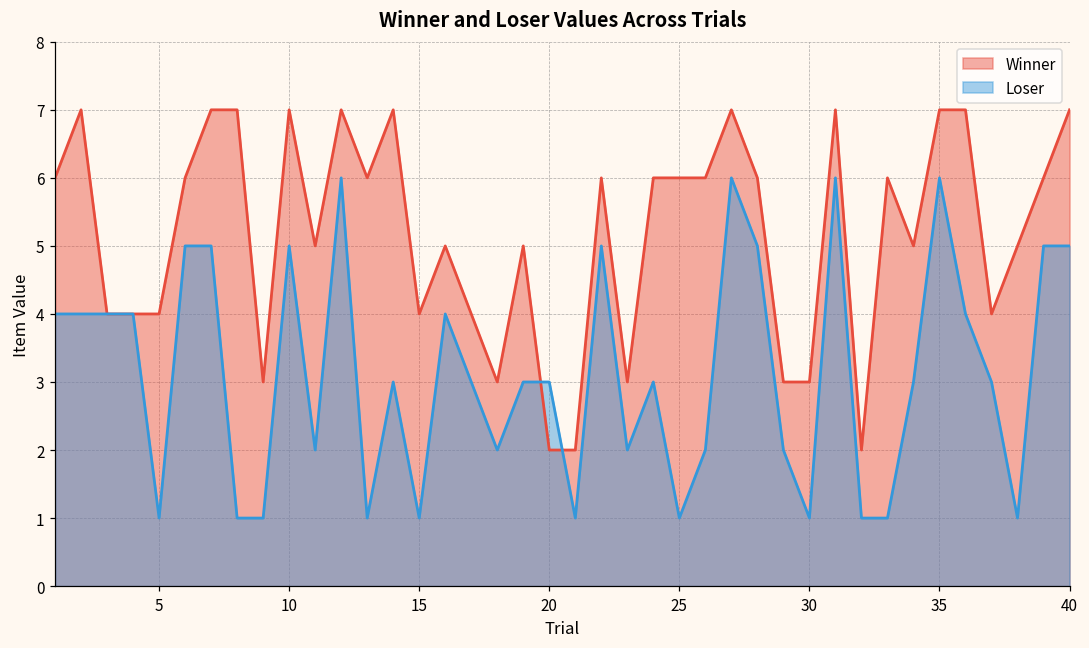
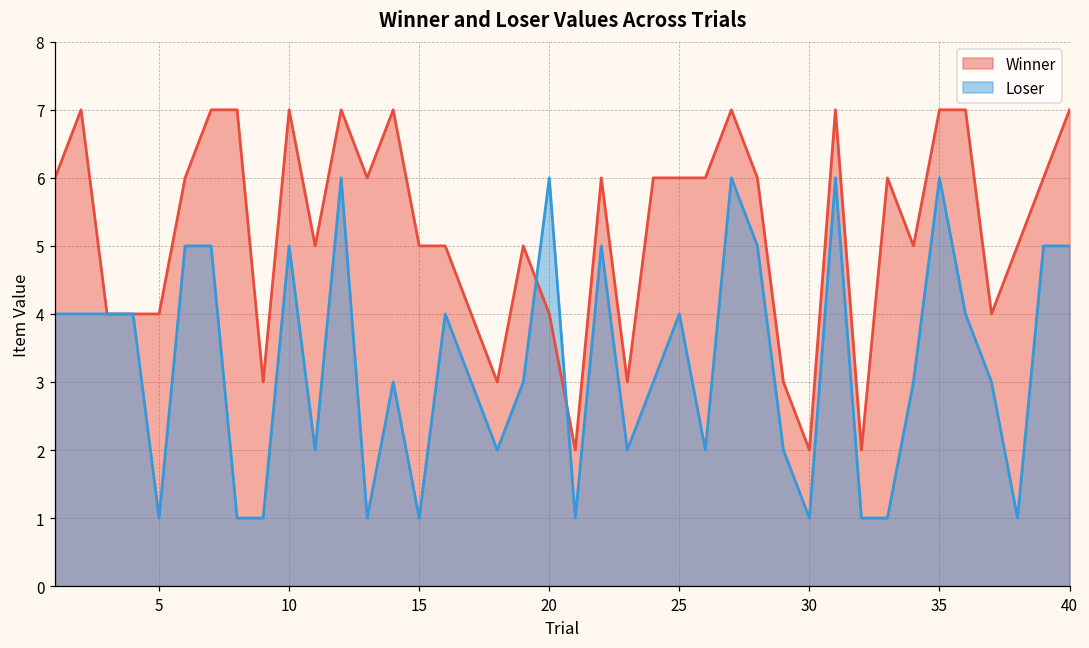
  {
    "Winner": {
      "5": 4,
      "10": 7,
-     "15": 4,
-     "20": 2,
+     "15": 5,
+     "20": 4,
      "25": 6,
-     "30": 3,
+     "30": 2,
      "35": 7,
      "40": 7
    },
    "Loser": {
      "5": 1,
      "10": 5,
      "15": 1,
-     "20": 3,
-     "25": 1,
+     "20": 6,
+     "25": 4,
      "30": 1,
      "35": 6,
      "40": 5
    }
  }
